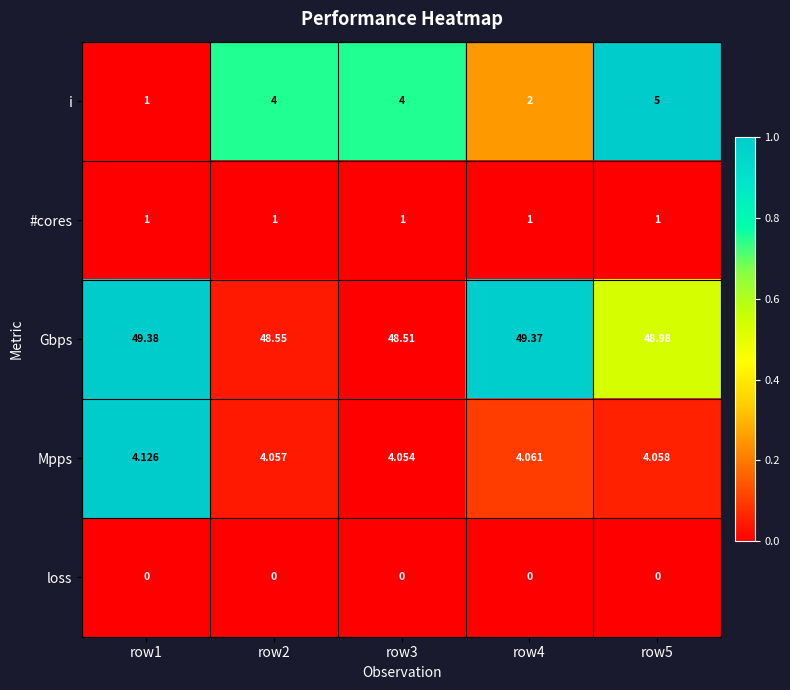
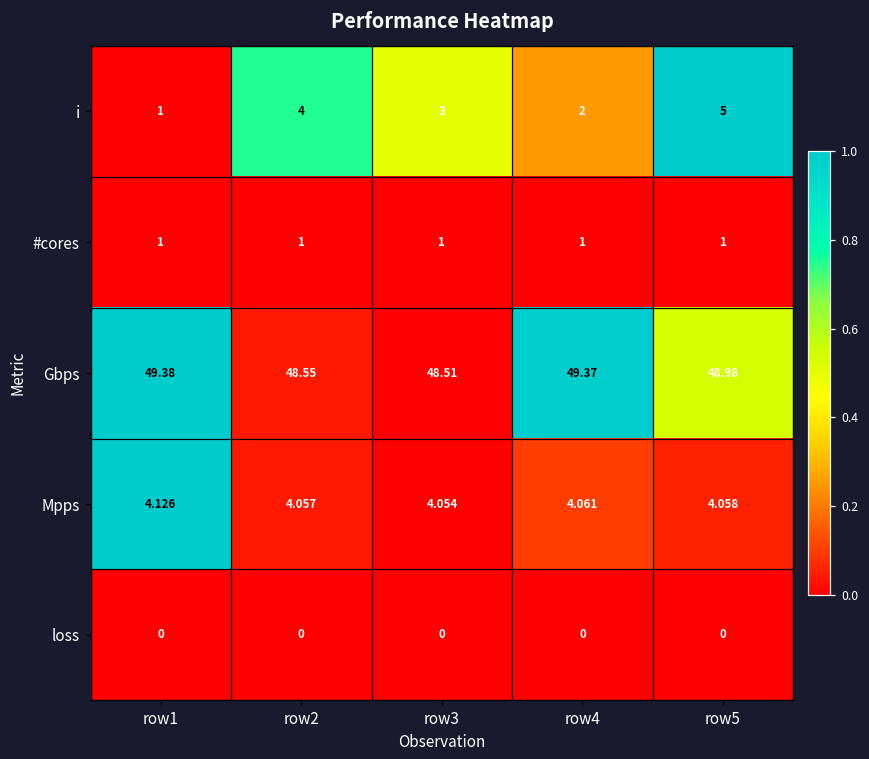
  {
    "i": {
      "row1": 1,
      "row2": 4,
-     "row3": 4,
+     "row3": 3,
      "row4": 2,
      "row5": 5
    },
    "#cores": {
      "row1": 1,
      "row2": 1,
      "row3": 1,
      "row4": 1,
      "row5": 1
    },
    "Gbps": {
      "row1": 49.38,
      "row2": 48.55,
      "row3": 48.51,
      "row4": 49.37,
      "row5": 48.98
    },
    "Mpps": {
      "row1": 4.126,
      "row2": 4.057,
      "row3": 4.054,
      "row4": 4.061,
      "row5": 4.058
    },
    "loss": {
      "row1": 0,
      "row2": 0,
      "row3": 0,
      "row4": 0,
      "row5": 0
    }
  }
